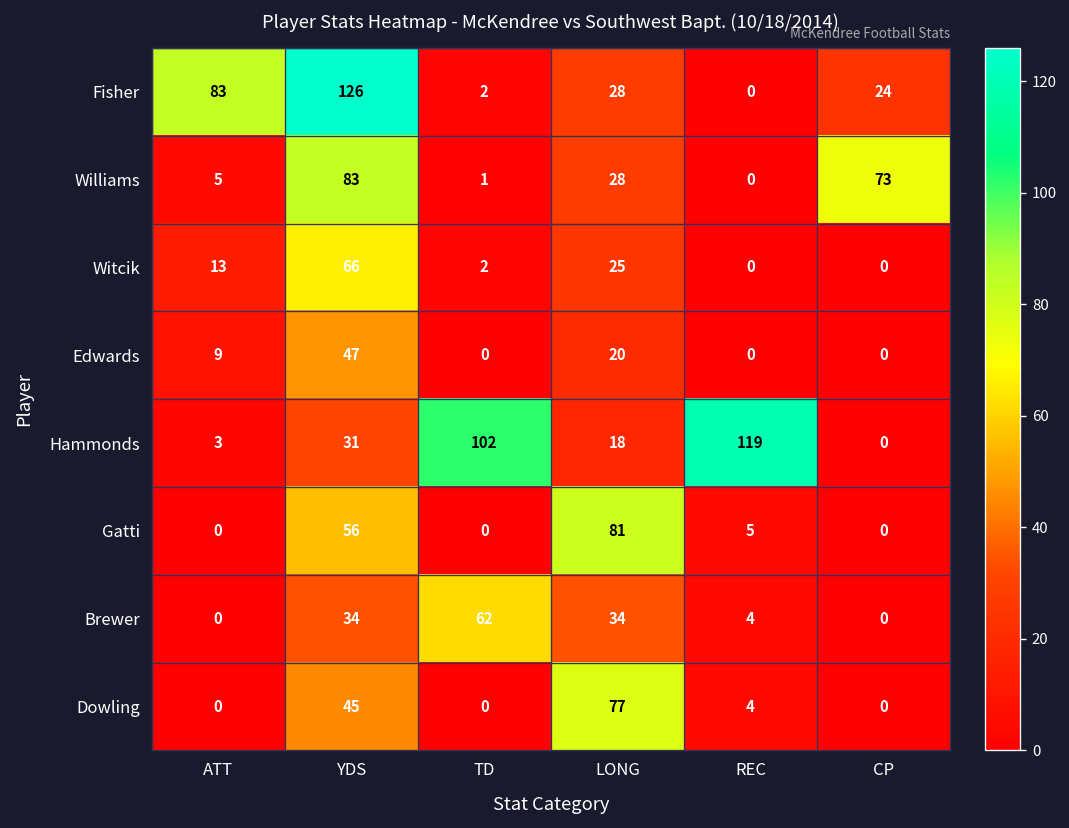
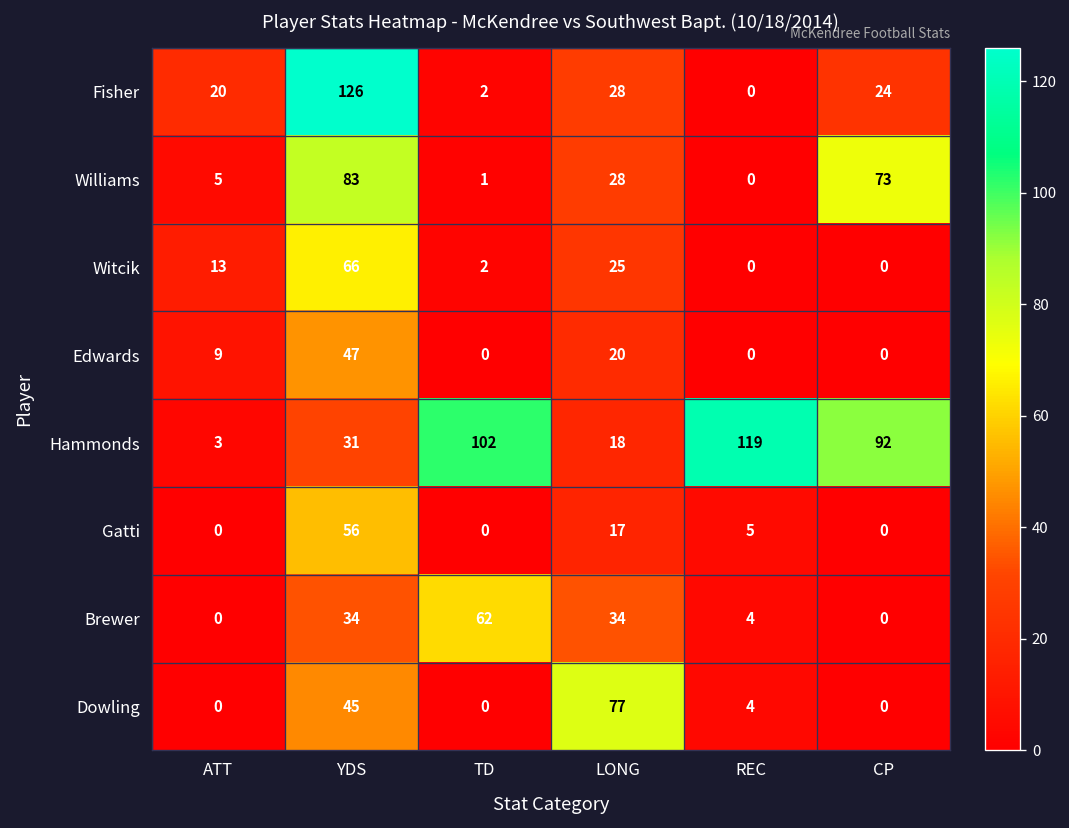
  {
    "Fisher": {
-     "ATT": 83,
+     "ATT": 20,
      "YDS": 126,
      "TD": 2,
      "LONG": 28,
      "REC": 0,
      "CP": 24
    },
    "Williams": {
      "ATT": 5,
      "YDS": 83,
      "TD": 1,
      "LONG": 28,
      "REC": 0,
      "CP": 73
    },
    "Witcik": {
      "ATT": 13,
      "YDS": 66,
      "TD": 2,
      "LONG": 25,
      "REC": 0,
      "CP": 0
    },
    "Edwards": {
      "ATT": 9,
      "YDS": 47,
      "TD": 0,
      "LONG": 20,
      "REC": 0,
      "CP": 0
    },
    "Hammonds": {
      "ATT": 3,
      "YDS": 31,
      "TD": 102,
      "LONG": 18,
      "REC": 119,
-     "CP": 0
+     "CP": 92
    },
    "Gatti": {
      "ATT": 0,
      "YDS": 56,
      "TD": 0,
-     "LONG": 81,
+     "LONG": 17,
      "REC": 5,
      "CP": 0
    },
    "Brewer": {
      "ATT": 0,
      "YDS": 34,
      "TD": 62,
      "LONG": 34,
      "REC": 4,
      "CP": 0
    },
    "Dowling": {
      "ATT": 0,
      "YDS": 45,
      "TD": 0,
      "LONG": 77,
      "REC": 4,
      "CP": 0
    }
  }
